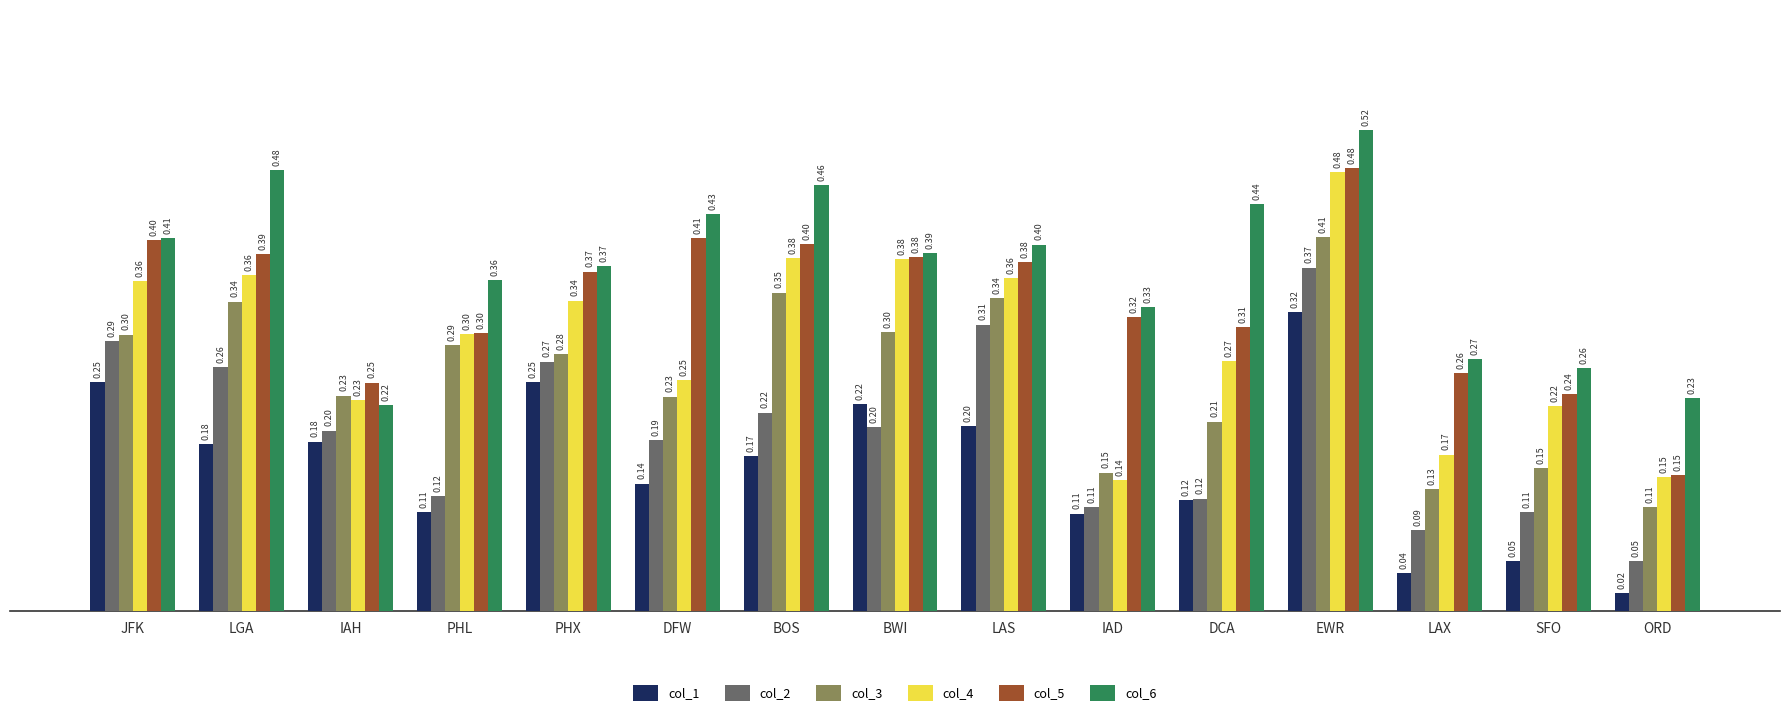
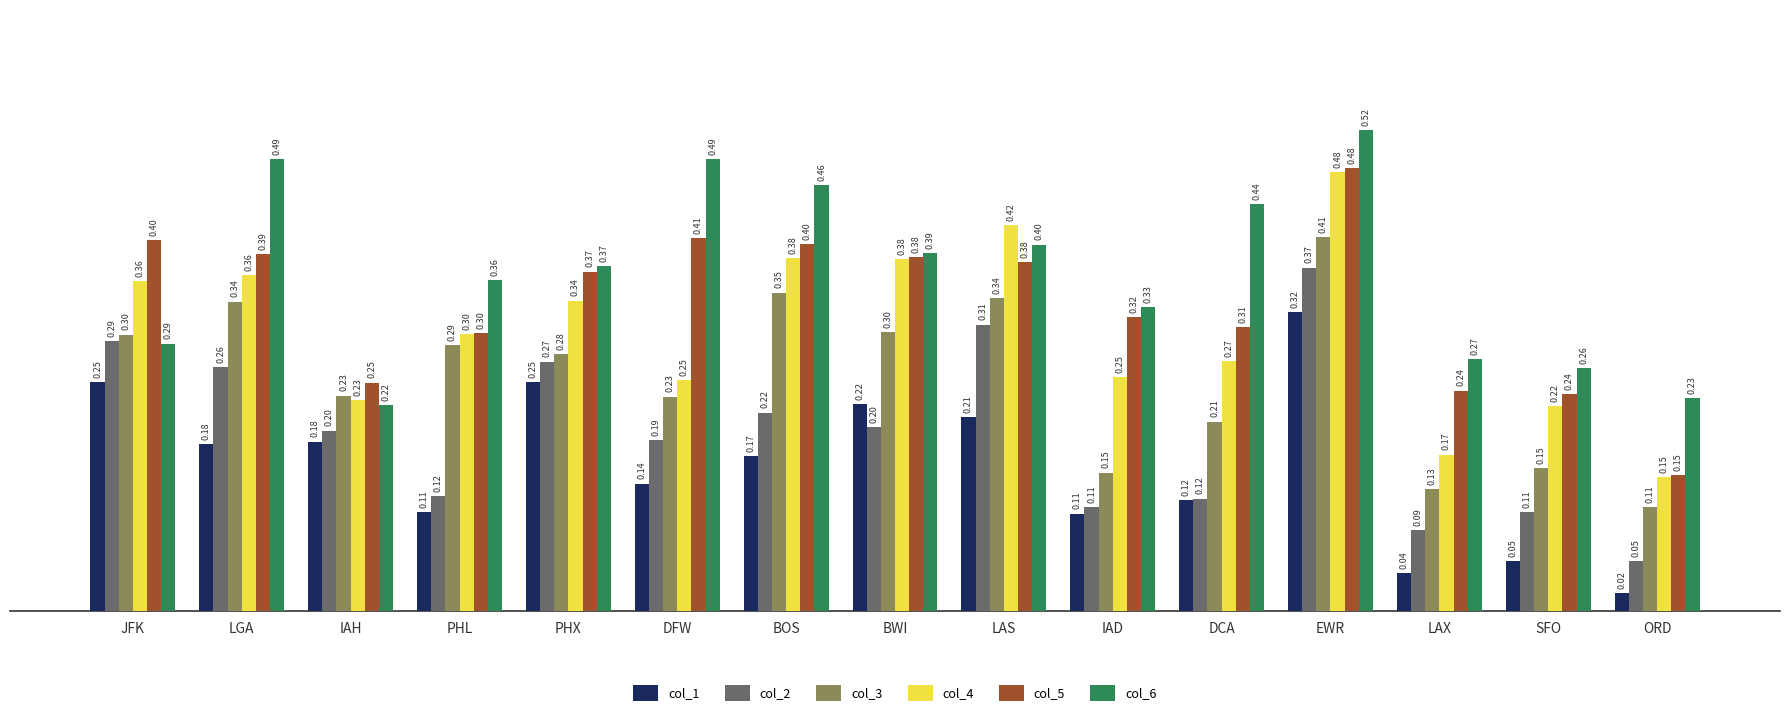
  {
    "col_1": {
      "JFK": 0.25,
      "LGA": 0.18,
      "IAH": 0.18,
      "PHL": 0.11,
      "PHX": 0.25,
      "DFW": 0.14,
      "BOS": 0.17,
      "BWI": 0.22,
-     "LAS": 0.20,
+     "LAS": 0.21,
      "IAD": 0.11,
      "DCA": 0.12,
      "EWR": 0.32,
      "LAX": 0.04,
      "SFO": 0.05,
      "ORD": 0.02
    },
    "col_4": {
      "JFK": 0.36,
      "LGA": 0.36,
      "IAH": 0.23,
      "PHL": 0.30,
      "PHX": 0.34,
      "DFW": 0.25,
      "BOS": 0.38,
      "BWI": 0.38,
-     "LAS": 0.36,
-     "IAD": 0.14,
+     "LAS": 0.42,
+     "IAD": 0.25,
      "DCA": 0.27,
      "EWR": 0.48,
      "LAX": 0.17,
      "SFO": 0.22,
      "ORD": 0.15
    },
    "col_5": {
      "JFK": 0.40,
      "LGA": 0.39,
      "IAH": 0.25,
      "PHL": 0.30,
      "PHX": 0.37,
      "DFW": 0.41,
      "BOS": 0.40,
      "BWI": 0.38,
      "LAS": 0.38,
      "IAD": 0.32,
      "DCA": 0.31,
      "EWR": 0.48,
-     "LAX": 0.26,
+     "LAX": 0.24,
      "SFO": 0.24,
      "ORD": 0.15
    },
    "col_6": {
-     "JFK": 0.41,
-     "LGA": 0.48,
+     "JFK": 0.29,
+     "LGA": 0.49,
      "IAH": 0.22,
      "PHL": 0.36,
      "PHX": 0.37,
-     "DFW": 0.43,
+     "DFW": 0.49,
      "BOS": 0.46,
      "BWI": 0.39,
      "LAS": 0.40,
      "IAD": 0.33,
      "DCA": 0.44,
      "EWR": 0.52,
      "LAX": 0.27,
      "SFO": 0.26,
      "ORD": 0.23
    }
  }
